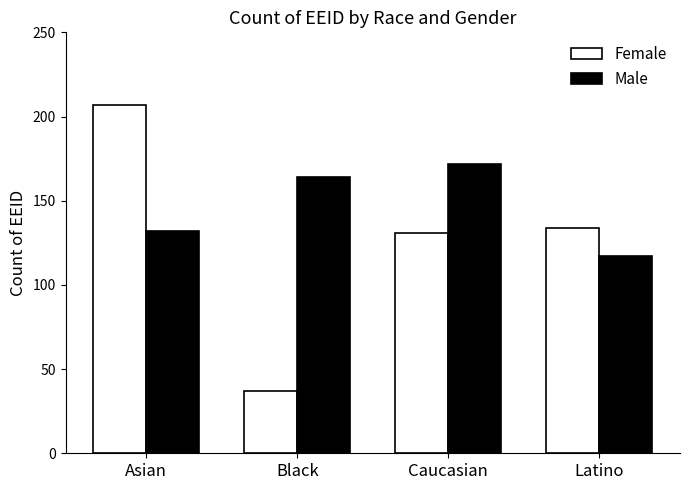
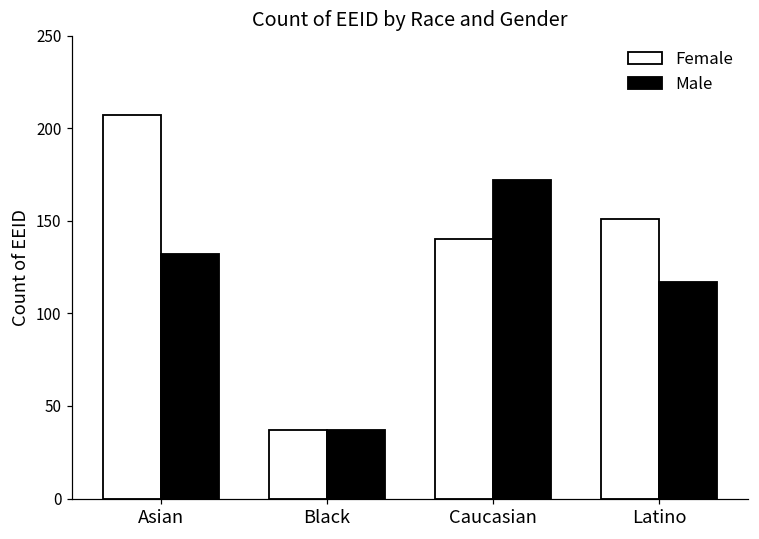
  {
    "Female": {
      "Asian": 207,
      "Black": 37,
-     "Caucasian": 131,
-     "Latino": 134
+     "Caucasian": 140,
+     "Latino": 151
    },
    "Male": {
      "Asian": 132,
-     "Black": 164,
+     "Black": 37,
      "Caucasian": 172,
      "Latino": 117
    }
  }
